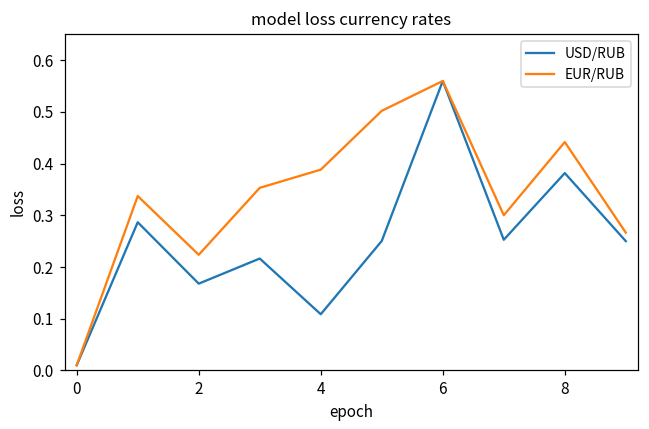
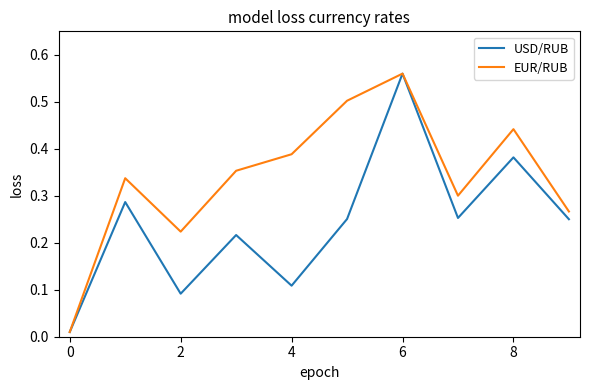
  {
    "USD/RUB": {
-     "2": 0.17,
+     "2": 0.09,
      "4": 0.11,
      "8": 0.38
    },
    "EUR/RUB": {
      "2": 0.22,
      "4": 0.39,
      "8": 0.44
    }
  }
